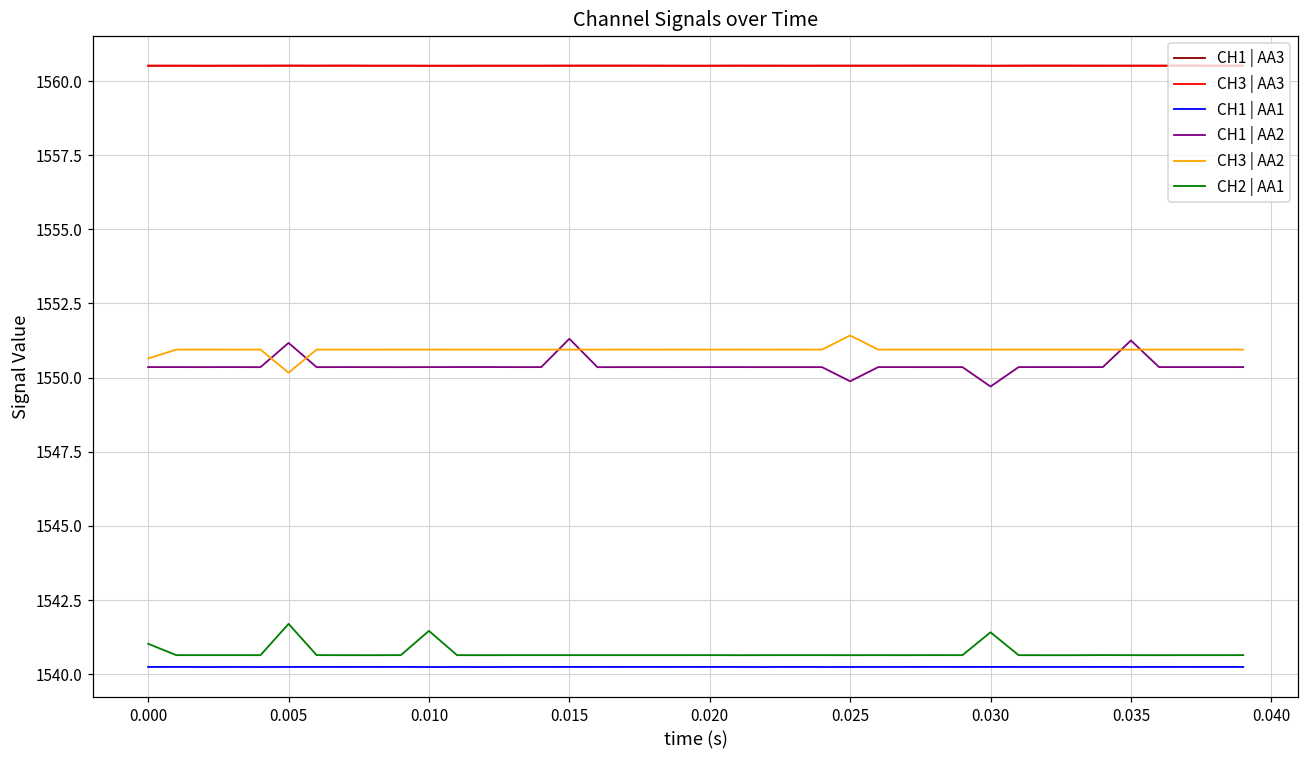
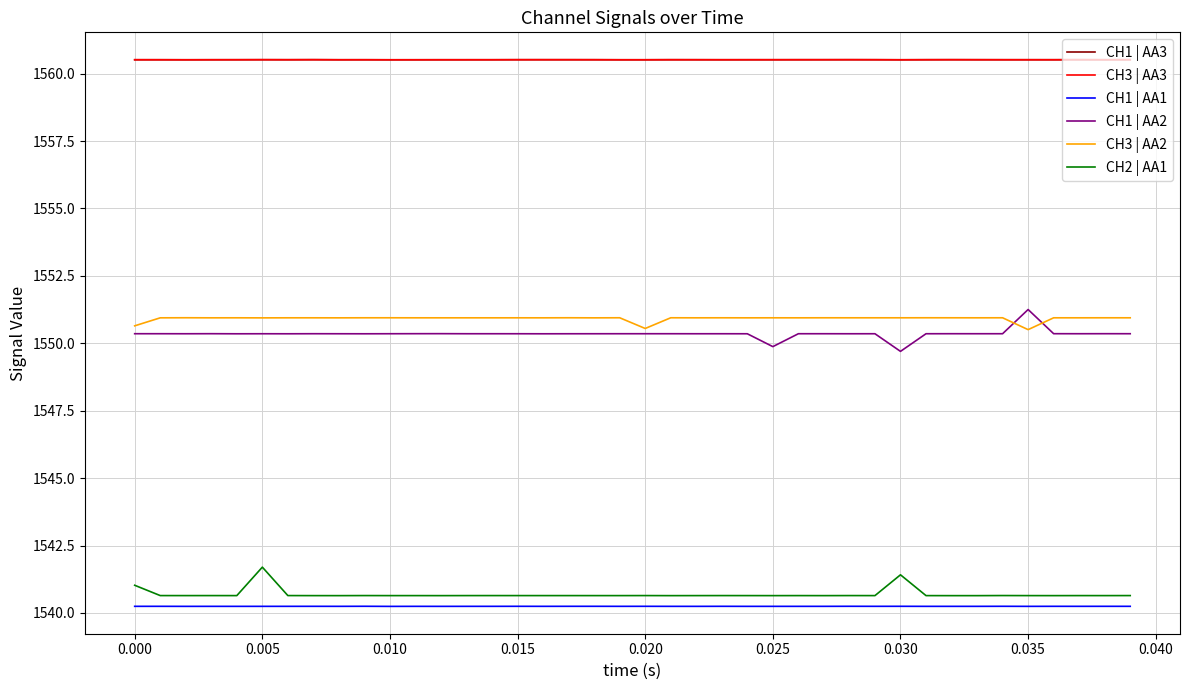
  {
    "CH3 | AA3": {
      "0.000": 1560.5,
      "0.005": 1560.5,
      "0.010": 1560.5,
      "0.015": 1560.5,
      "0.020": 1560.5,
      "0.025": 1560.5,
      "0.030": 1560.5,
      "0.035": 1560.5
    },
    "CH1 | AA1": {
      "0.000": 1540.2,
      "0.005": 1540.2,
      "0.010": 1540.2,
      "0.015": 1540.2,
      "0.020": 1540.2,
      "0.025": 1540.2,
      "0.030": 1540.2,
      "0.035": 1540.2
    },
    "CH1 | AA2": {
      "0.000": 1550.4,
-     "0.005": 1551.2,
+     "0.005": 1550.4,
      "0.010": 1550.4,
-     "0.015": 1551.3,
+     "0.015": 1550.4,
      "0.020": 1550.4,
      "0.025": 1549.9,
      "0.030": 1549.7,
      "0.035": 1551.3
    },
    "CH3 | AA2": {
      "0.000": 1550.6,
-     "0.005": 1550.2,
+     "0.005": 1550.9,
      "0.010": 1550.9,
      "0.015": 1550.9,
-     "0.020": 1550.9,
-     "0.025": 1551.4,
+     "0.020": 1550.5,
+     "0.025": 1550.9,
      "0.030": 1550.9,
-     "0.035": 1550.9
+     "0.035": 1550.5
    },
    "CH2 | AA1": {
      "0.000": 1541.0,
      "0.005": 1541.7,
-     "0.010": 1541.5,
+     "0.010": 1540.6,
      "0.015": 1540.6,
      "0.020": 1540.6,
      "0.025": 1540.6,
      "0.030": 1541.4,
      "0.035": 1540.6
    }
  }
